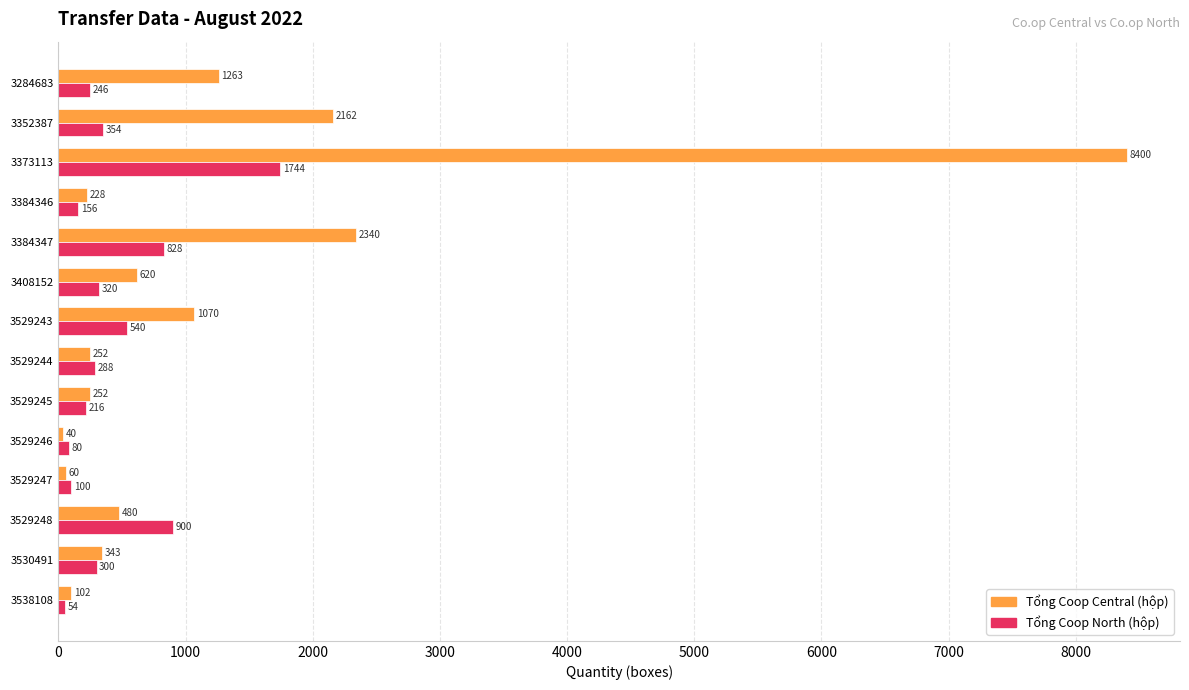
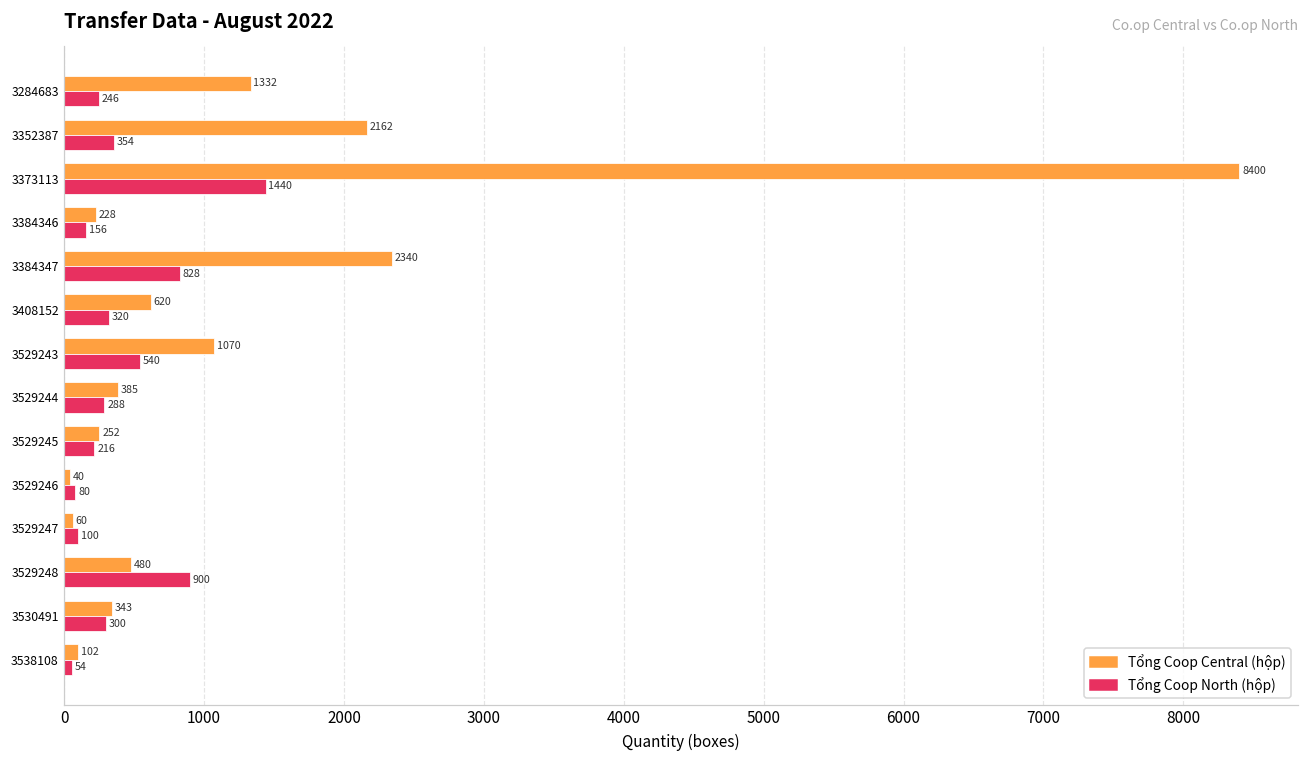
  {
    "Tổng Coop Central (hộp)": {
-     "3284683": 1263,
+     "3284683": 1332,
      "3352387": 2162,
      "3373113": 8400,
      "3384346": 228,
      "3384347": 2340,
      "3408152": 620,
      "3529243": 1070,
-     "3529244": 252,
+     "3529244": 385,
      "3529245": 252,
      "3529246": 40,
      "3529247": 60,
      "3529248": 480,
      "3530491": 343,
      "3538108": 102
    },
    "Tổng Coop North (hộp)": {
      "3284683": 246,
      "3352387": 354,
-     "3373113": 1744,
+     "3373113": 1440,
      "3384346": 156,
      "3384347": 828,
      "3408152": 320,
      "3529243": 540,
      "3529244": 288,
      "3529245": 216,
      "3529246": 80,
      "3529247": 100,
      "3529248": 900,
      "3530491": 300,
      "3538108": 54
    }
  }
